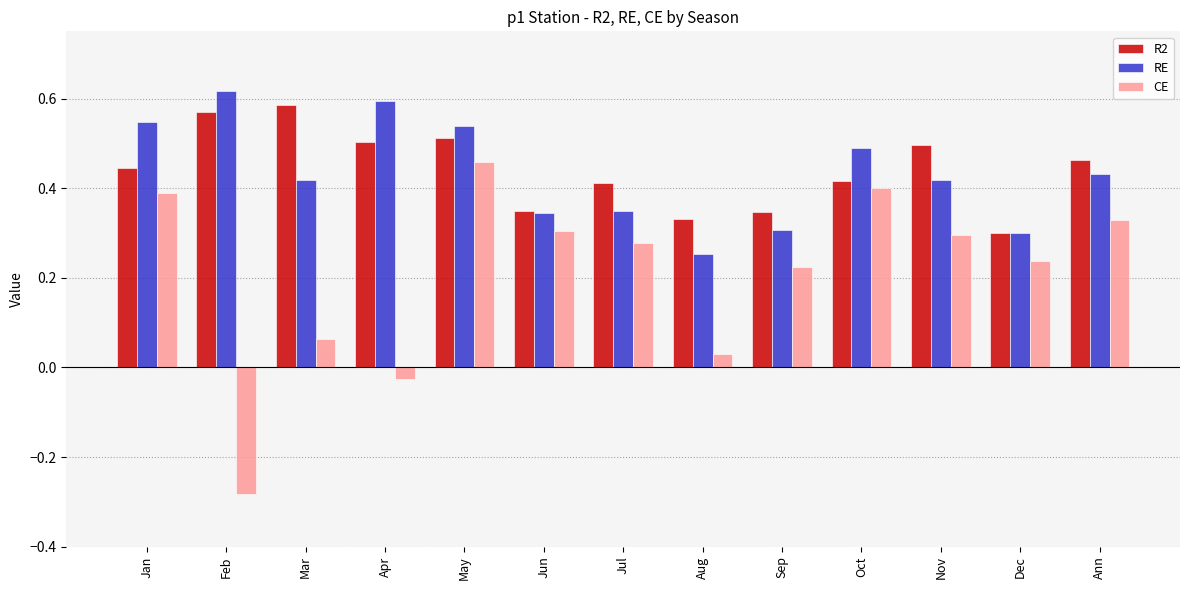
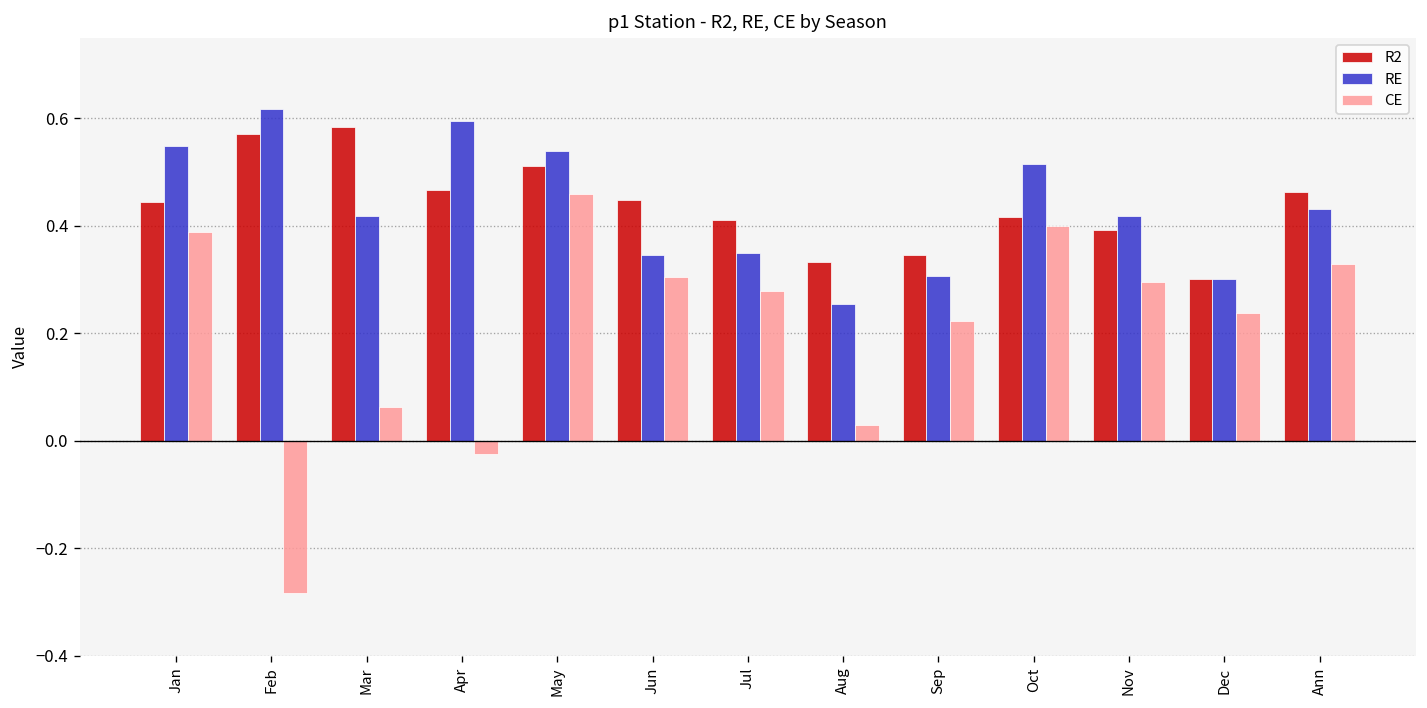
  {
    "R2": {
      "Jan": 0.44,
      "Feb": 0.57,
      "Mar": 0.58,
-     "Apr": 0.50,
+     "Apr": 0.47,
      "May": 0.51,
-     "Jun": 0.35,
+     "Jun": 0.45,
      "Jul": 0.41,
      "Aug": 0.33,
      "Sep": 0.35,
      "Oct": 0.42,
-     "Nov": 0.50,
+     "Nov": 0.39,
      "Dec": 0.30,
      "Ann": 0.46
    },
    "RE": {
      "Jan": 0.55,
      "Feb": 0.62,
      "Mar": 0.42,
      "Apr": 0.59,
      "May": 0.54,
      "Jun": 0.35,
      "Jul": 0.35,
      "Aug": 0.25,
      "Sep": 0.31,
-     "Oct": 0.49,
+     "Oct": 0.52,
      "Nov": 0.42,
      "Dec": 0.30,
      "Ann": 0.43
    },
    "CE": {
      "Jan": 0.39,
      "Feb": -0.28,
      "Mar": 0.06,
      "Apr": -0.02,
      "May": 0.46,
      "Jun": 0.30,
      "Jul": 0.28,
      "Aug": 0.03,
      "Sep": 0.22,
      "Oct": 0.40,
      "Nov": 0.30,
      "Dec": 0.24,
      "Ann": 0.33
    }
  }
